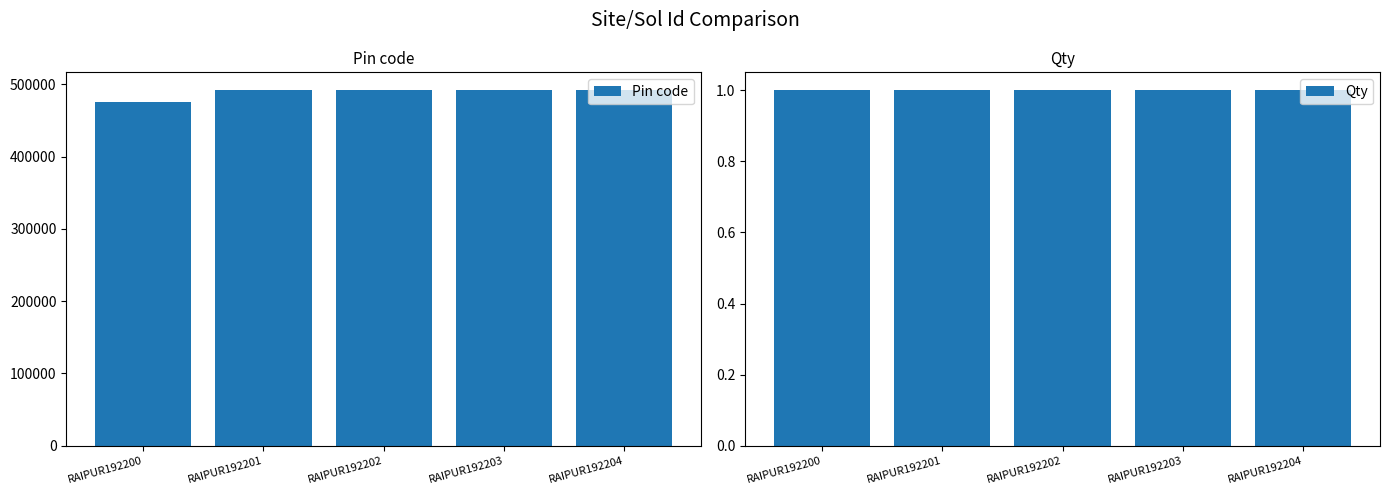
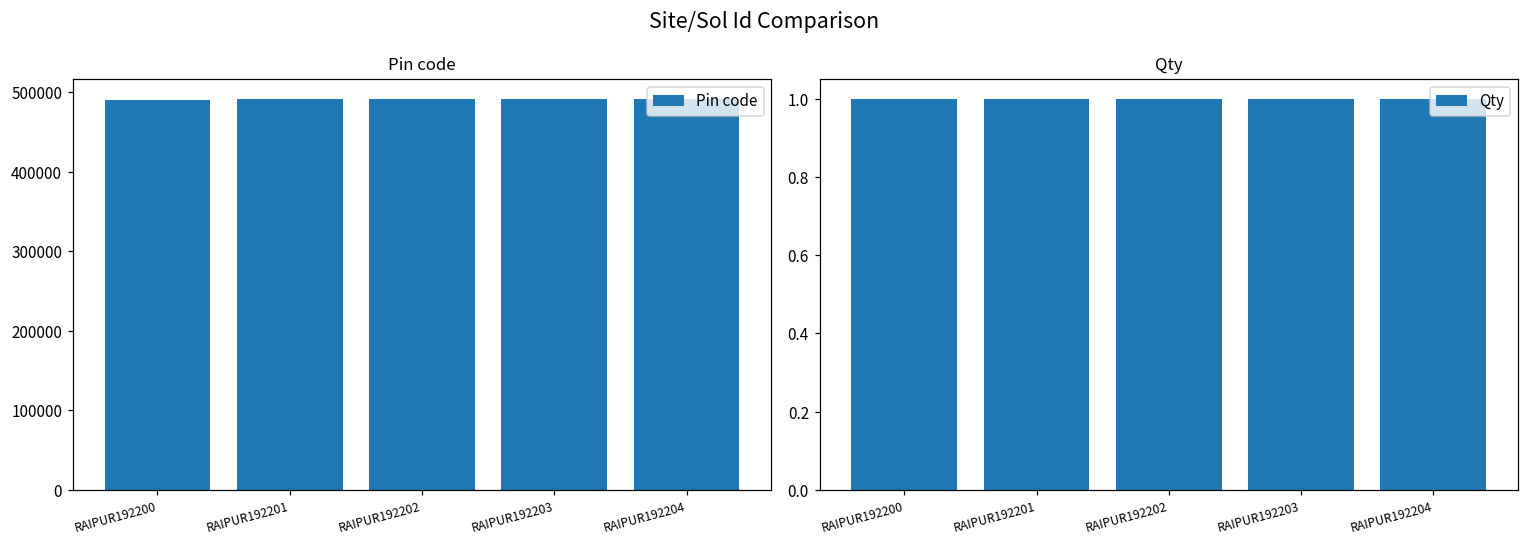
  {
    "Pin code": {
-     "RAIPUR192200": 480000,
+     "RAIPUR192200": 490000,
      "RAIPUR192201": 490000,
      "RAIPUR192202": 490000,
      "RAIPUR192203": 490000
    },
    "Qty": {
      "RAIPUR192200": 1.00,
      "RAIPUR192201": 1.00,
      "RAIPUR192202": 1.00,
      "RAIPUR192203": 1.00
    }
  }
